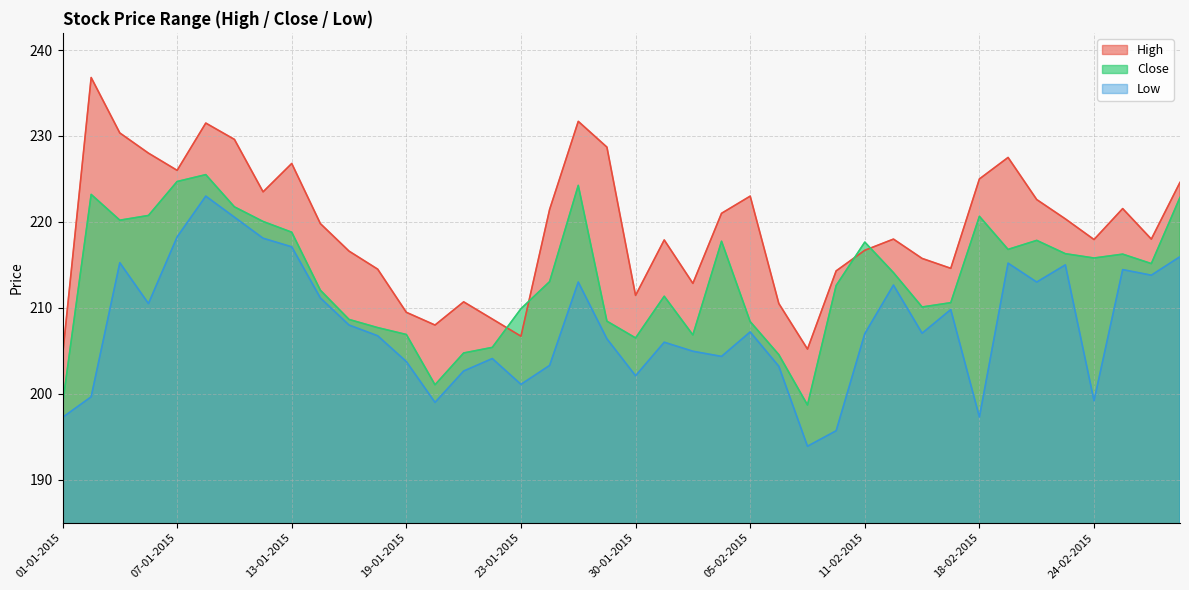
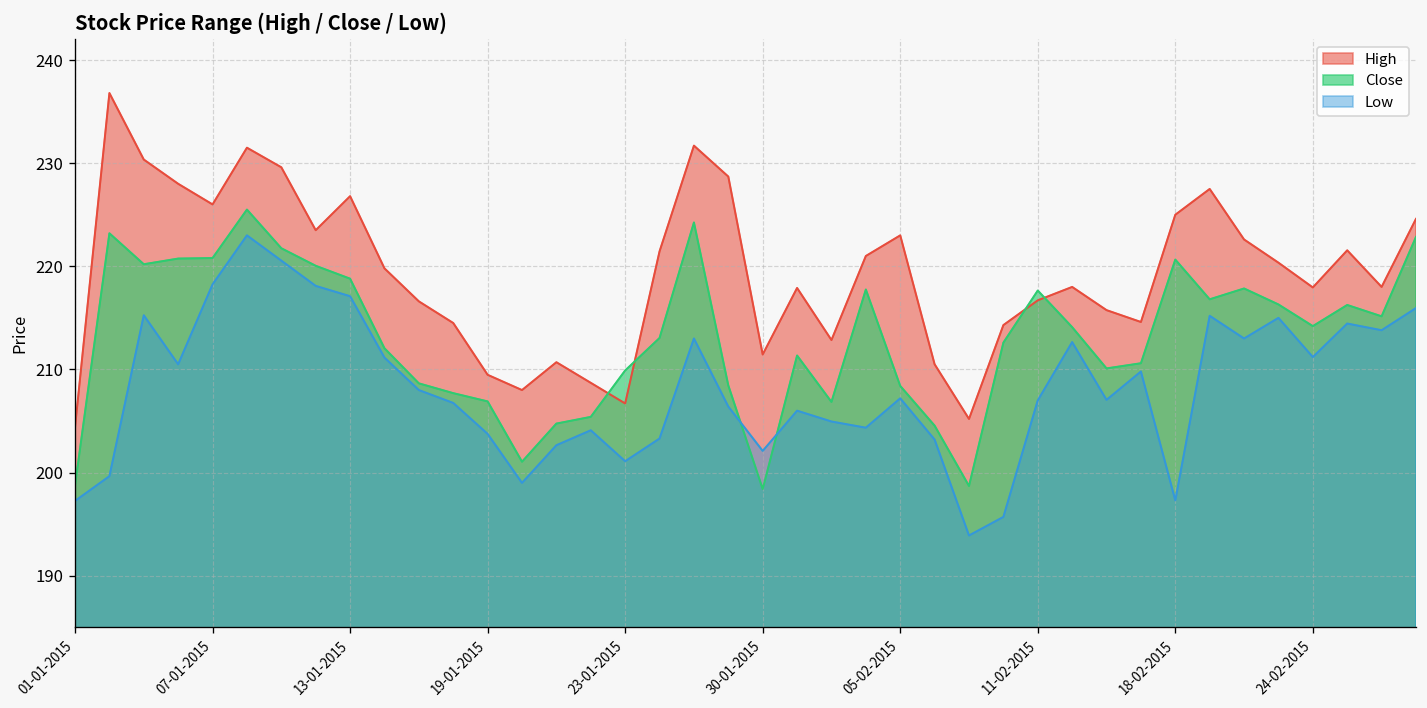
  {
    "High": {
      "01-01-2015": 204,
      "07-01-2015": 226,
      "13-01-2015": 227,
      "19-01-2015": 209,
      "23-01-2015": 207,
      "30-01-2015": 211,
      "05-02-2015": 223,
      "11-02-2015": 217,
      "18-02-2015": 225,
      "24-02-2015": 218
    },
    "Close": {
      "01-01-2015": 199,
-     "07-01-2015": 225,
+     "07-01-2015": 221,
      "13-01-2015": 219,
      "19-01-2015": 207,
      "23-01-2015": 210,
-     "30-01-2015": 207,
+     "30-01-2015": 198,
      "05-02-2015": 208,
      "11-02-2015": 218,
      "18-02-2015": 221,
-     "24-02-2015": 216
+     "24-02-2015": 214
    },
    "Low": {
      "01-01-2015": 197,
      "07-01-2015": 218,
      "13-01-2015": 217,
      "19-01-2015": 204,
      "23-01-2015": 201,
      "30-01-2015": 202,
      "05-02-2015": 207,
      "11-02-2015": 207,
      "18-02-2015": 197,
-     "24-02-2015": 199
+     "24-02-2015": 211
    }
  }
